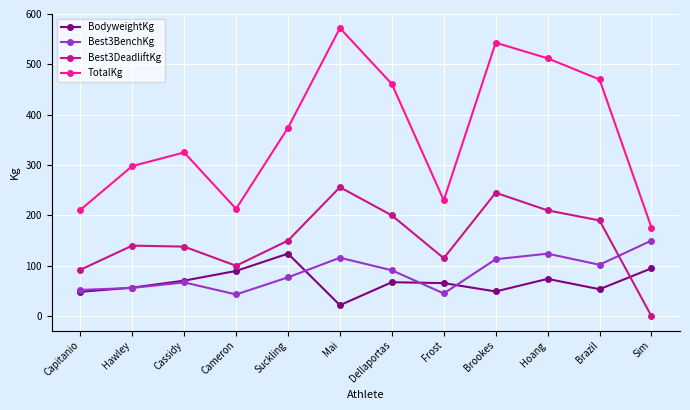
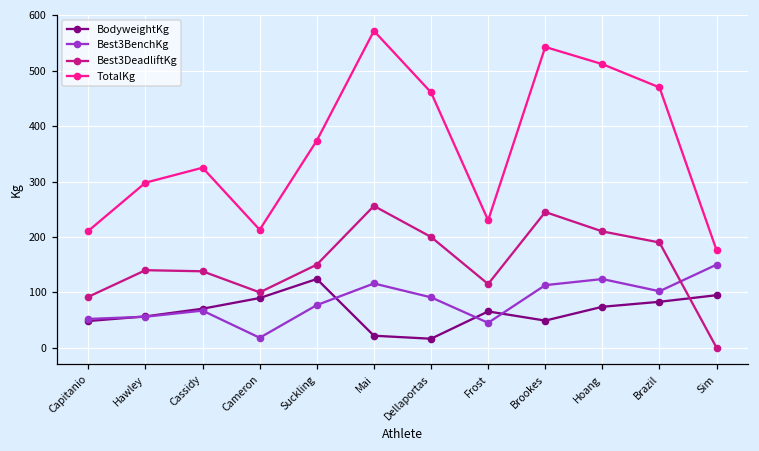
  {
    "BodyweightKg": {
      "Cameron": 90,
      "Suckling": 120,
      "Mai": 20,
-     "Dellaportas": 70,
+     "Dellaportas": 20,
      "Frost": 70,
      "Brookes": 50,
      "Hoang": 70,
-     "Brazil": 50,
+     "Brazil": 80,
      "Sim": 90
    },
    "Best3BenchKg": {
-     "Cameron": 40,
+     "Cameron": 20,
      "Suckling": 80,
      "Mai": 120,
      "Dellaportas": 90,
      "Frost": 50,
      "Brookes": 110,
      "Hoang": 120,
      "Brazil": 100,
      "Sim": 150
    }
  }
